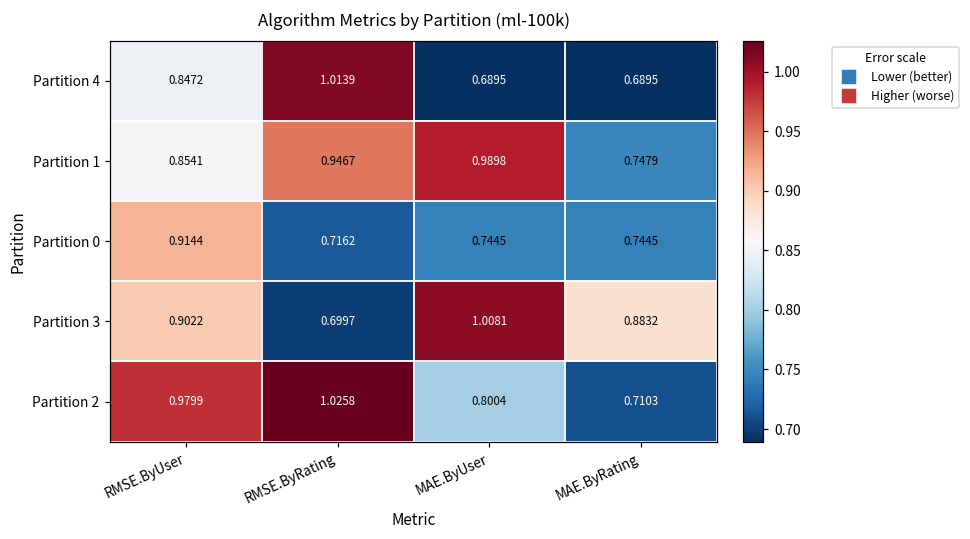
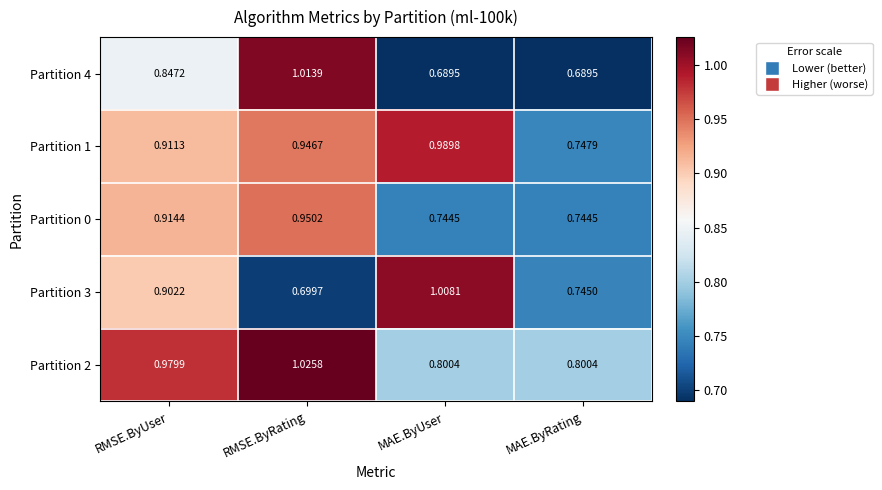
  {
    "Partition 1": {
-     "RMSE.ByUser": 0.8541
+     "RMSE.ByUser": 0.9113
    },
    "Partition 0": {
-     "RMSE.ByRating": 0.7162
+     "RMSE.ByRating": 0.9502
    },
    "Partition 3": {
-     "MAE.ByRating": 0.8832
+     "MAE.ByRating": 0.7450
    },
    "Partition 2": {
-     "MAE.ByRating": 0.7103
+     "MAE.ByRating": 0.8004
    }
  }
